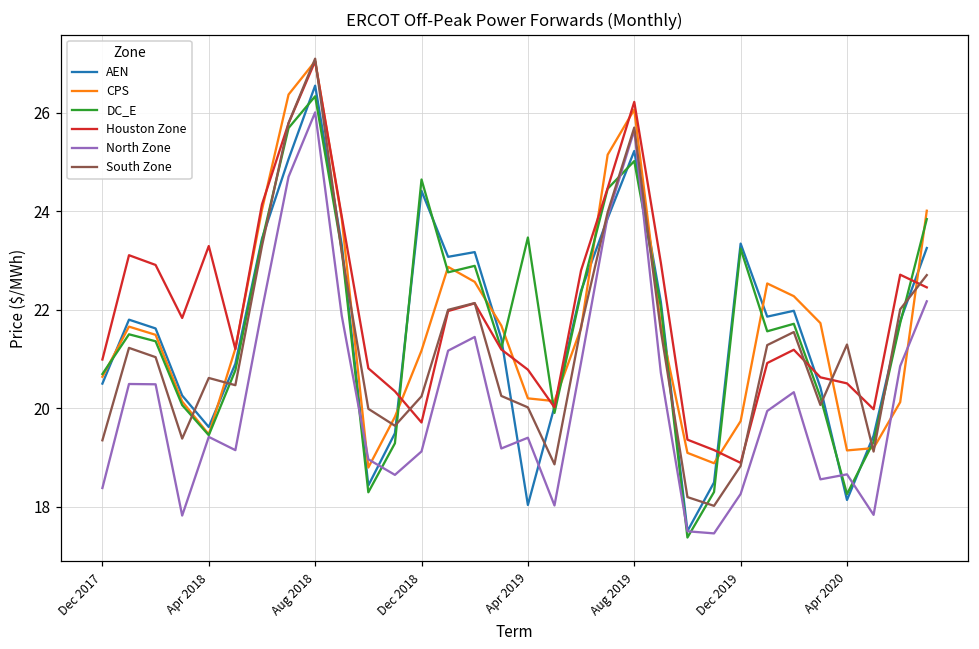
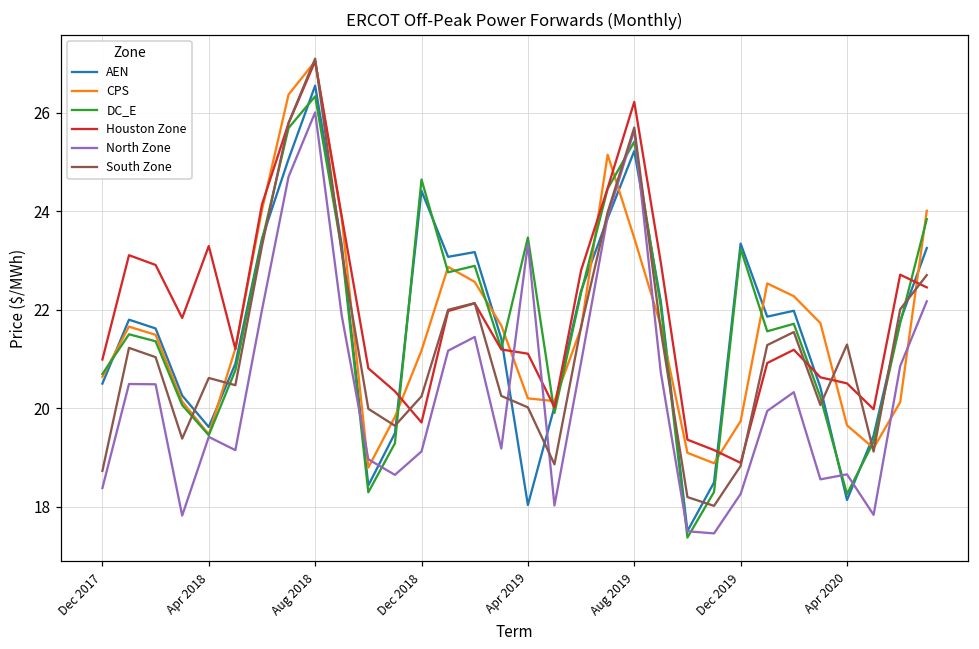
  {
    "AEN": {
      "Dec 2017": 20.5,
      "Apr 2018": 19.6,
      "Aug 2018": 26.5,
      "Dec 2018": 24.4,
      "Apr 2019": 18.0,
      "Aug 2019": 25.2,
      "Dec 2019": 23.3,
      "Apr 2020": 18.1
    },
    "CPS": {
      "Dec 2018": 21.2,
      "Apr 2019": 20.2,
-     "Aug 2019": 26.1,
+     "Aug 2019": 23.5,
      "Dec 2019": 19.7,
-     "Apr 2020": 19.1
+     "Apr 2020": 19.7
    },
    "DC_E": {
      "Aug 2018": 26.3,
      "Dec 2018": 24.6,
      "Apr 2019": 23.5,
-     "Aug 2019": 25.0,
+     "Aug 2019": 25.4,
      "Dec 2019": 23.2,
      "Apr 2020": 18.3
    },
    "Houston Zone": {
      "Dec 2017": 21.0,
      "Apr 2018": 23.3,
      "Dec 2018": 19.7,
-     "Apr 2019": 20.8,
+     "Apr 2019": 21.1,
      "Aug 2019": 26.2,
      "Dec 2019": 18.9,
      "Apr 2020": 20.5
    },
    "North Zone": {
      "Dec 2017": 18.4,
      "Aug 2018": 26.0,
      "Dec 2018": 19.1,
-     "Apr 2019": 19.4,
+     "Apr 2019": 23.3,
      "Dec 2019": 18.3,
      "Apr 2020": 18.7
    },
    "South Zone": {
-     "Dec 2017": 19.3,
+     "Dec 2017": 18.7,
      "Apr 2018": 20.6,
      "Dec 2018": 20.2,
      "Apr 2019": 20.0,
      "Dec 2019": 18.8,
      "Apr 2020": 21.3
    }
  }
